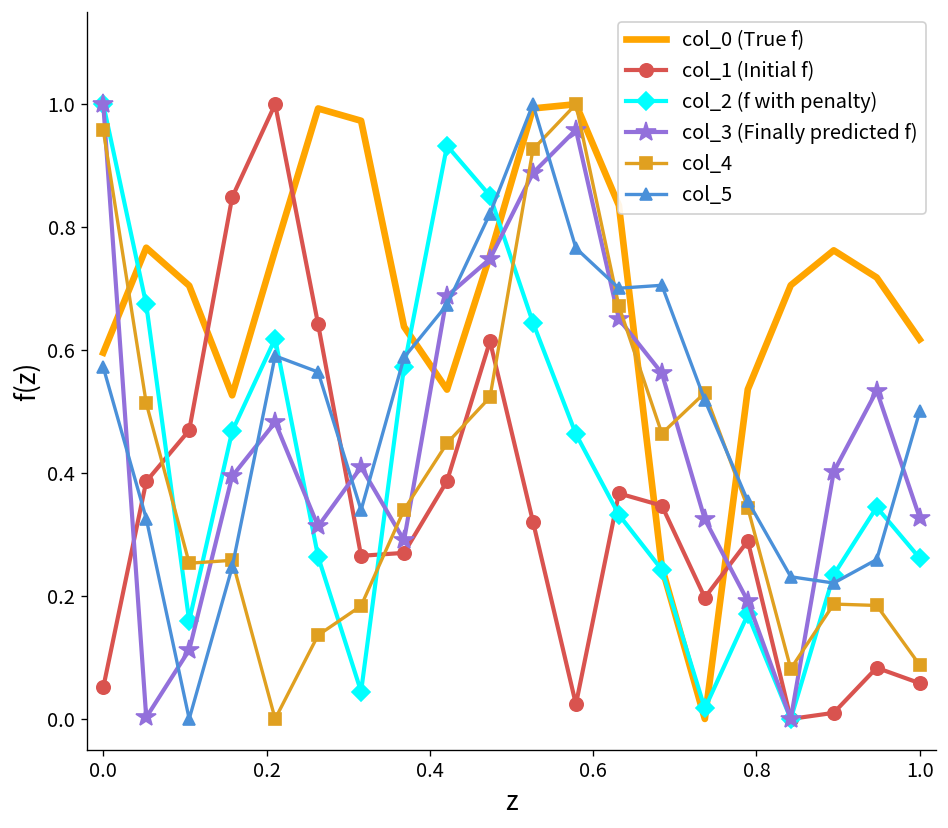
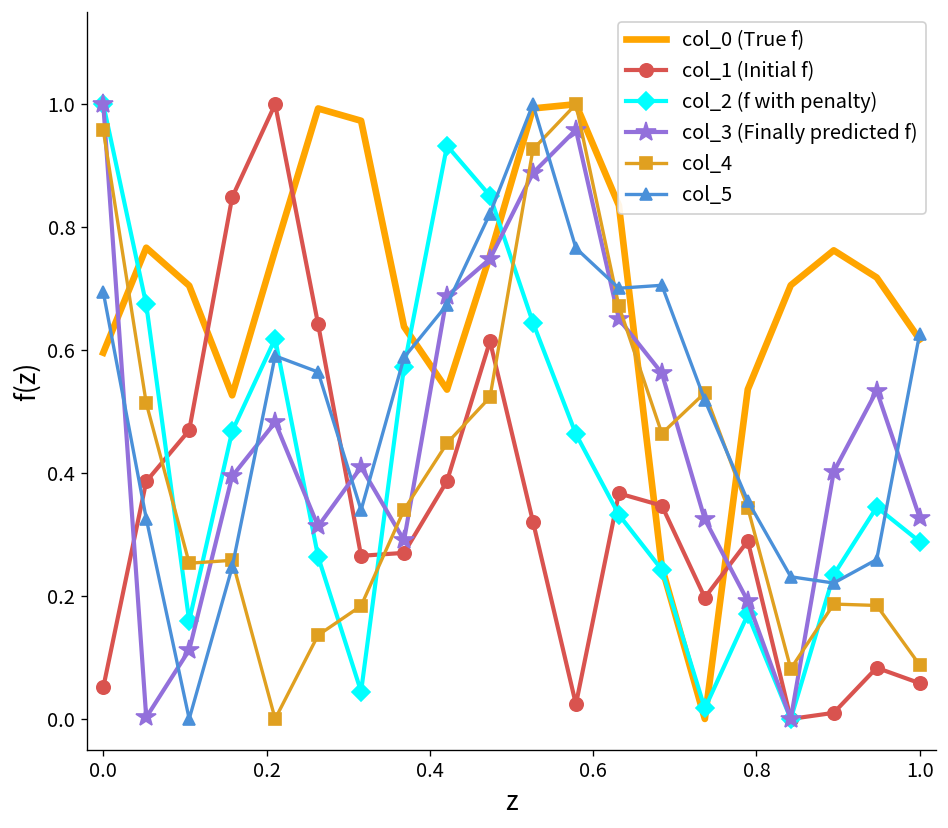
  {
    "col_1 (Initial f)": {
      "0.0": 0.05,
      "1.0": 0.06
    },
    "col_2 (f with penalty)": {
-     "1.0": 0.26
+     "1.0": 0.29
    },
    "col_3 (Finally predicted f)": {
      "1.0": 0.33
    },
    "col_5": {
-     "0.0": 0.57,
-     "1.0": 0.50
+     "0.0": 0.69,
+     "1.0": 0.63
    }
  }
